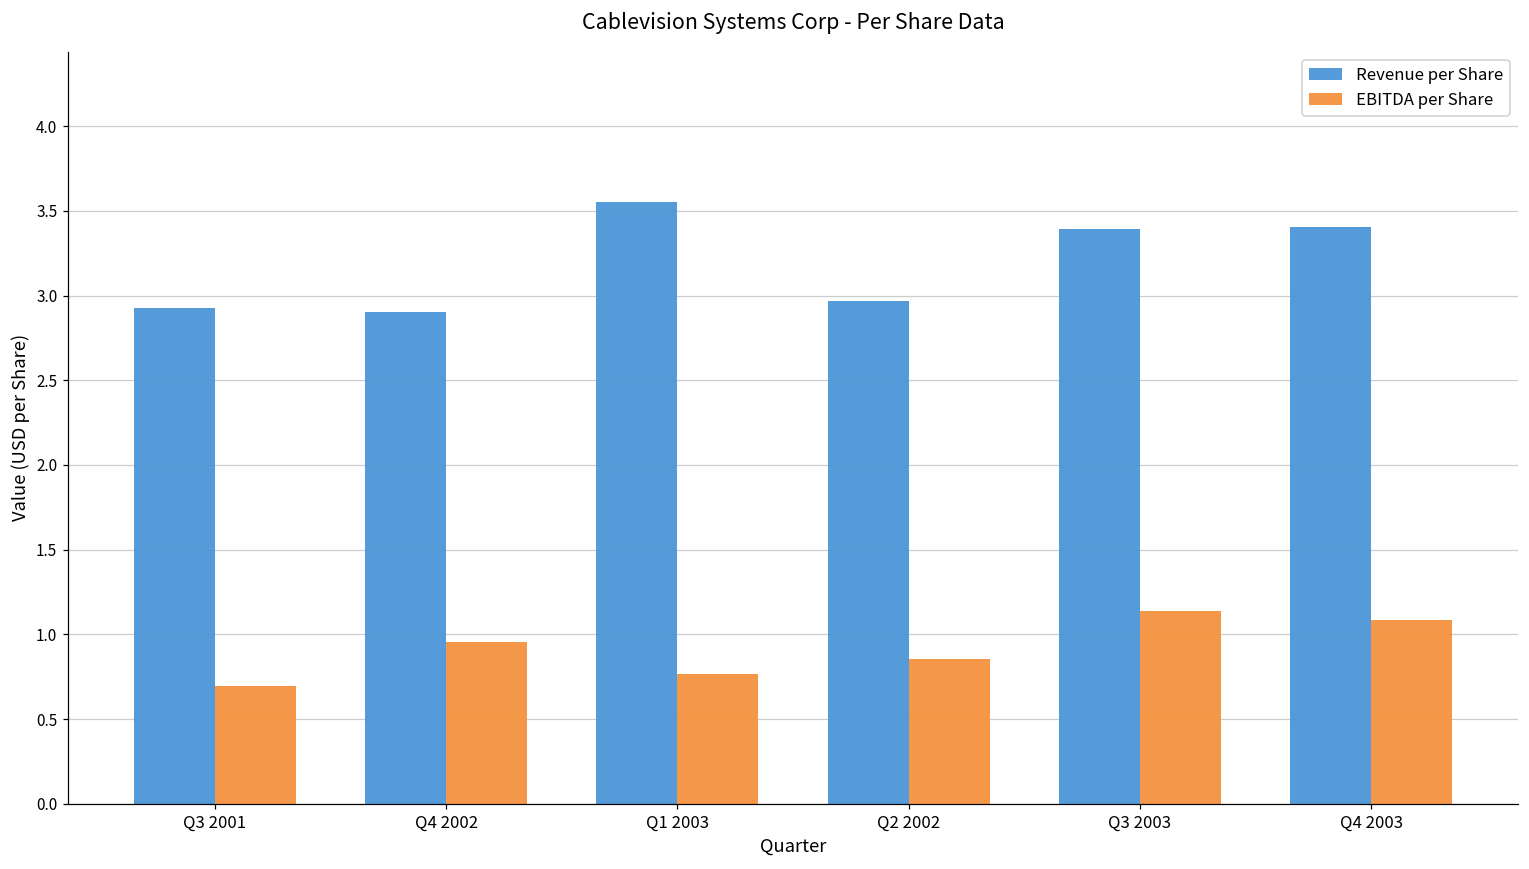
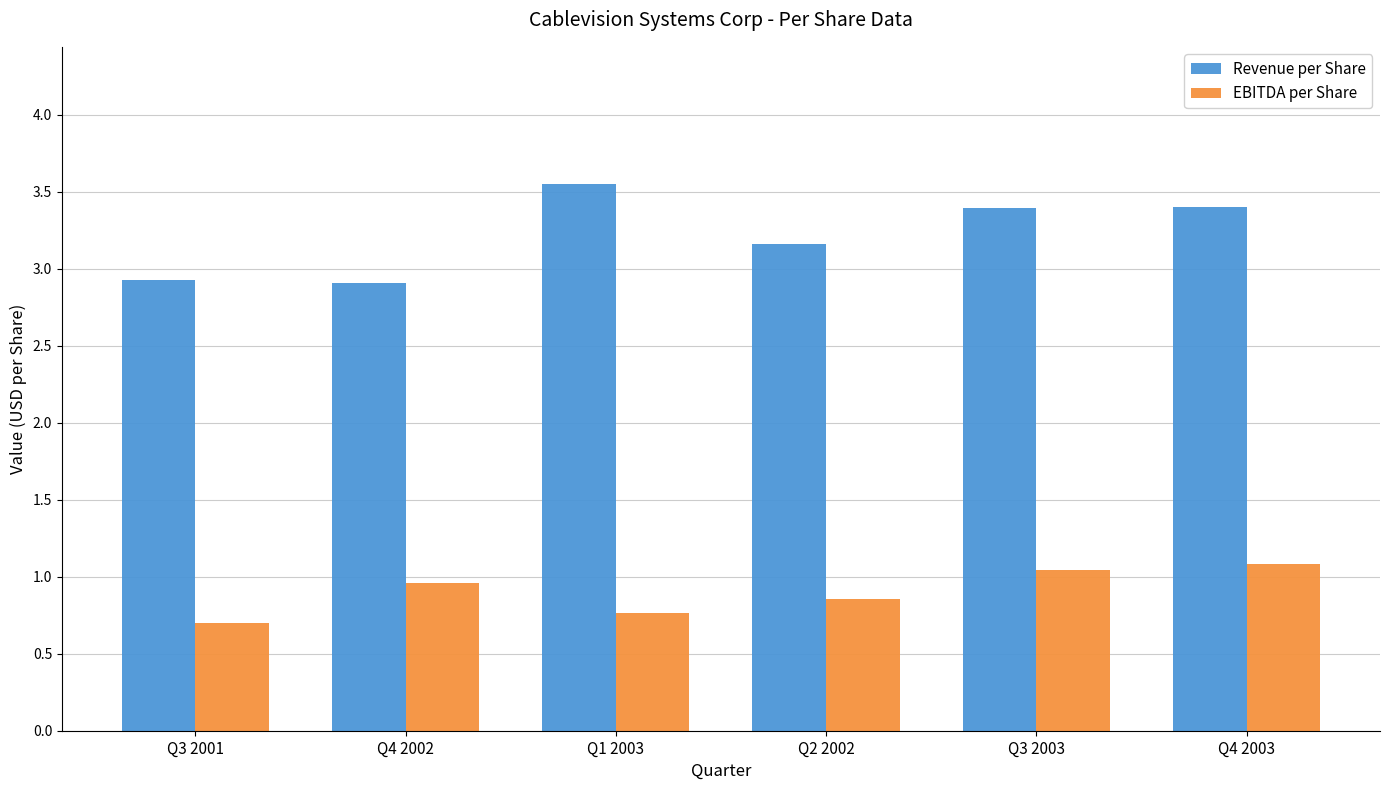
  {
    "Revenue per Share": {
      "Q3 2001": 2.93,
      "Q4 2002": 2.90,
      "Q1 2003": 3.55,
-     "Q2 2002": 2.97,
+     "Q2 2002": 3.16,
      "Q3 2003": 3.39,
      "Q4 2003": 3.40
    },
    "EBITDA per Share": {
      "Q3 2001": 0.70,
      "Q4 2002": 0.96,
      "Q1 2003": 0.77,
      "Q2 2002": 0.86,
-     "Q3 2003": 1.14,
+     "Q3 2003": 1.05,
      "Q4 2003": 1.09
    }
  }
